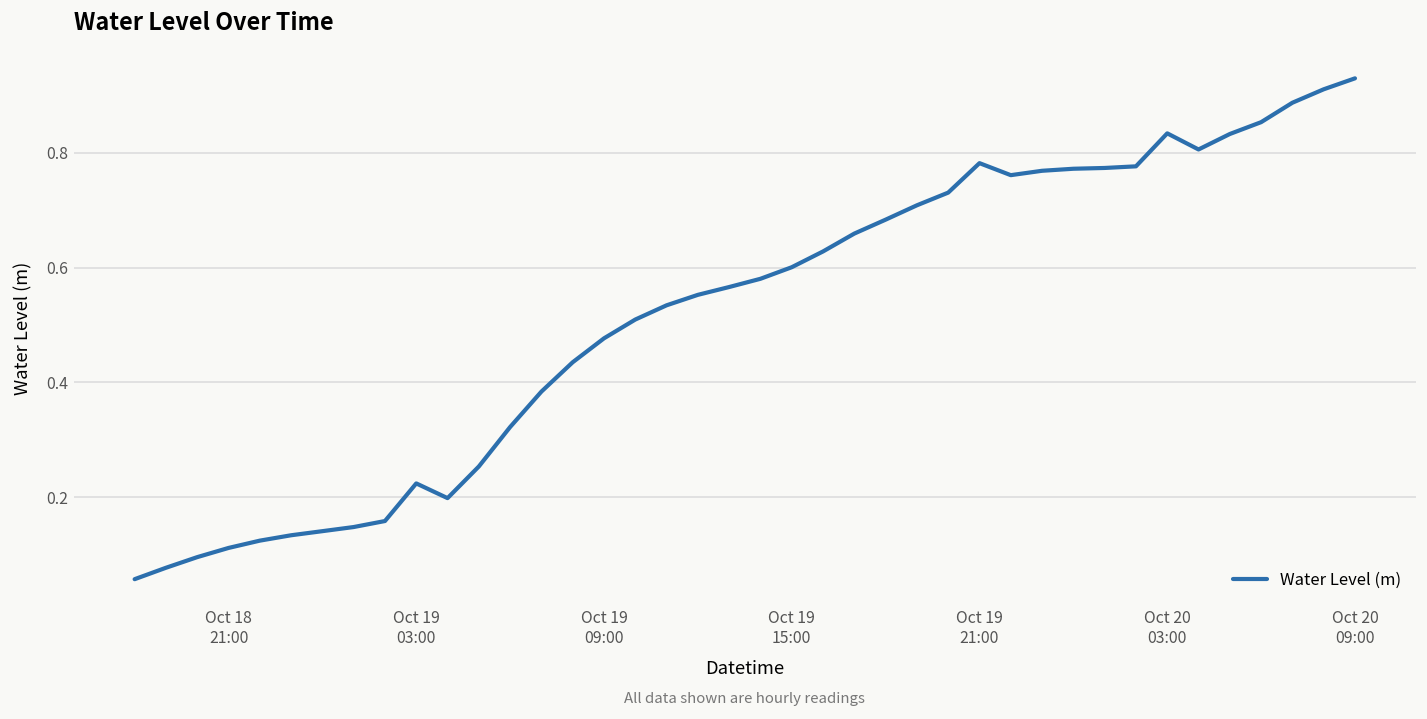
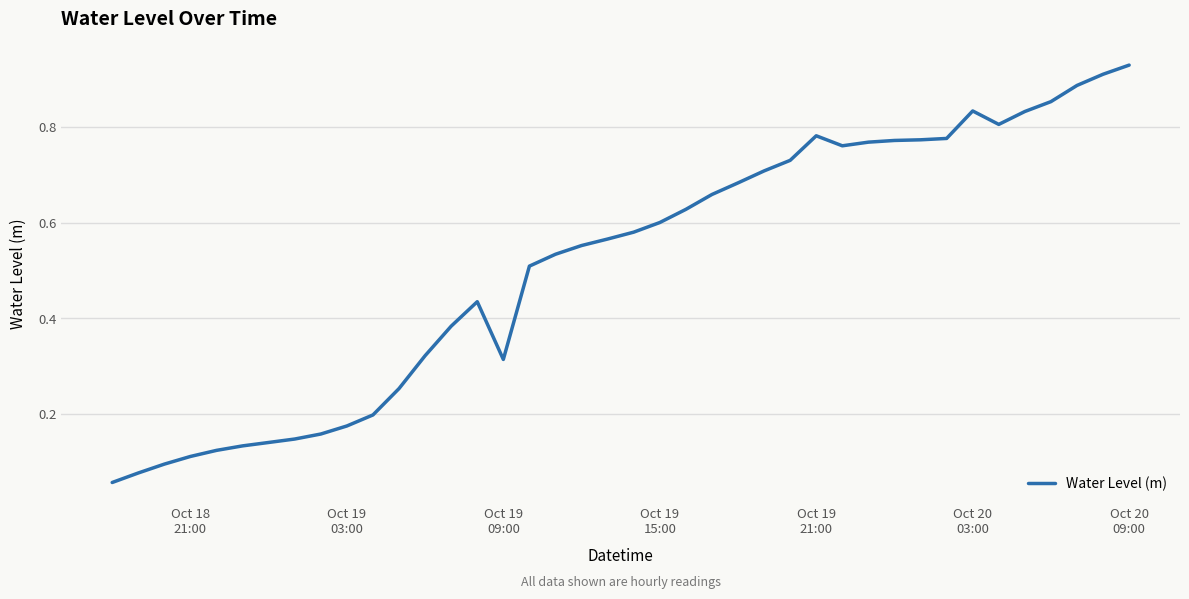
  {
    "Oct 18 21:00": 0.11,
-   "Oct 19 03:00": 0.22,
-   "Oct 19 09:00": 0.48,
+   "Oct 19 03:00": 0.18,
+   "Oct 19 09:00": 0.31,
    "Oct 19 15:00": 0.60,
    "Oct 19 21:00": 0.78,
    "Oct 20 03:00": 0.83,
    "Oct 20 09:00": 0.93
  }
